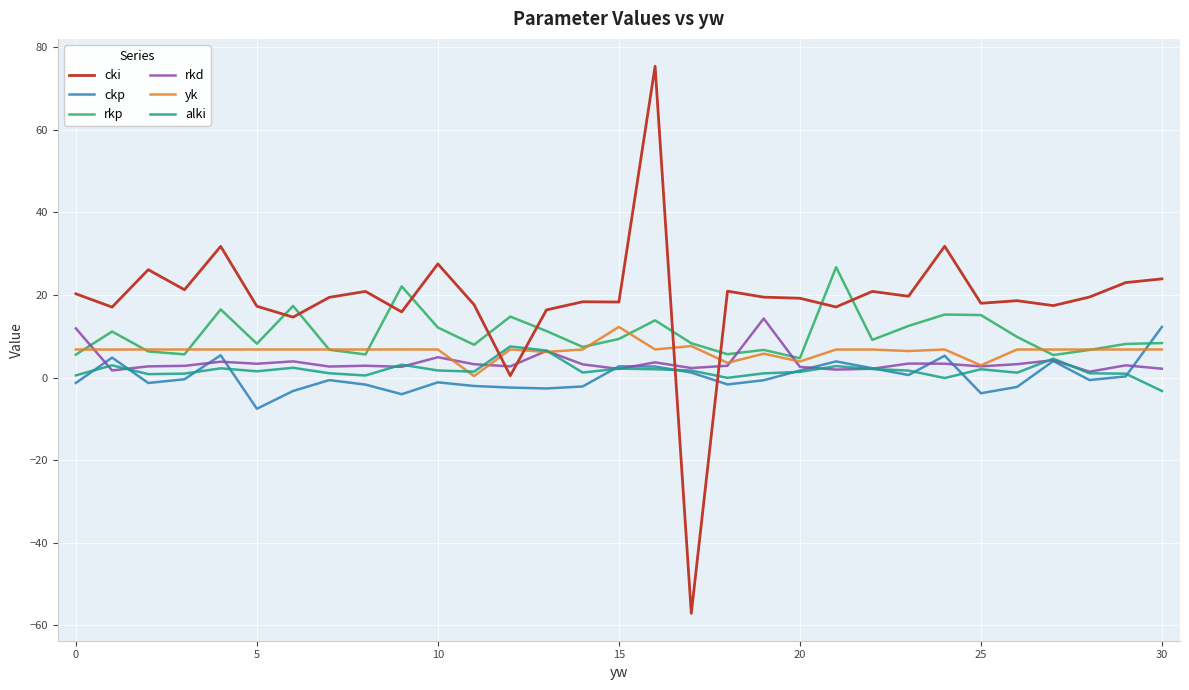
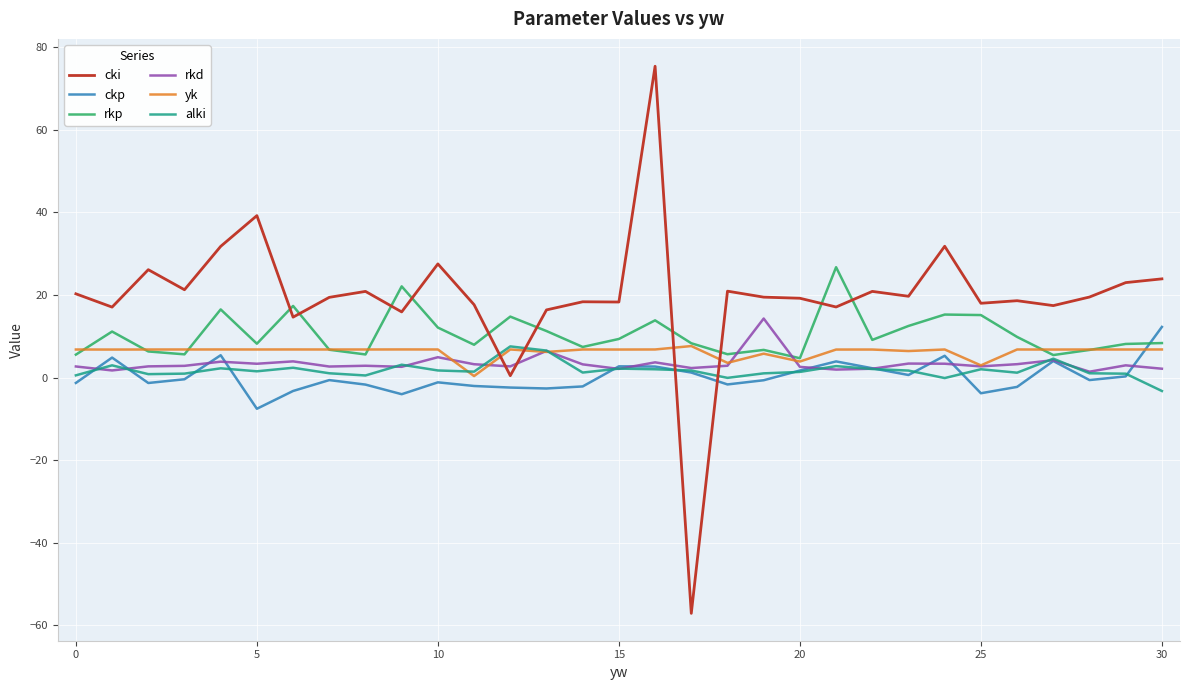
  {
    "cki": {
      "0": 20,
-     "5": 17,
+     "5": 39,
      "10": 28,
      "15": 18,
      "20": 19,
      "25": 18,
      "30": 24
    },
    "ckp": {
      "0": -1,
      "5": -8,
      "10": -1,
      "25": -4,
      "30": 12
    },
    "rkd": {
-     "0": 12,
+     "0": 3,
      "5": 3,
      "10": 5,
      "20": 3,
      "30": 2
    },
    "yk": {
      "0": 7,
      "5": 7,
      "10": 7,
-     "15": 12,
+     "15": 7,
      "20": 4,
      "30": 7
    }
  }
